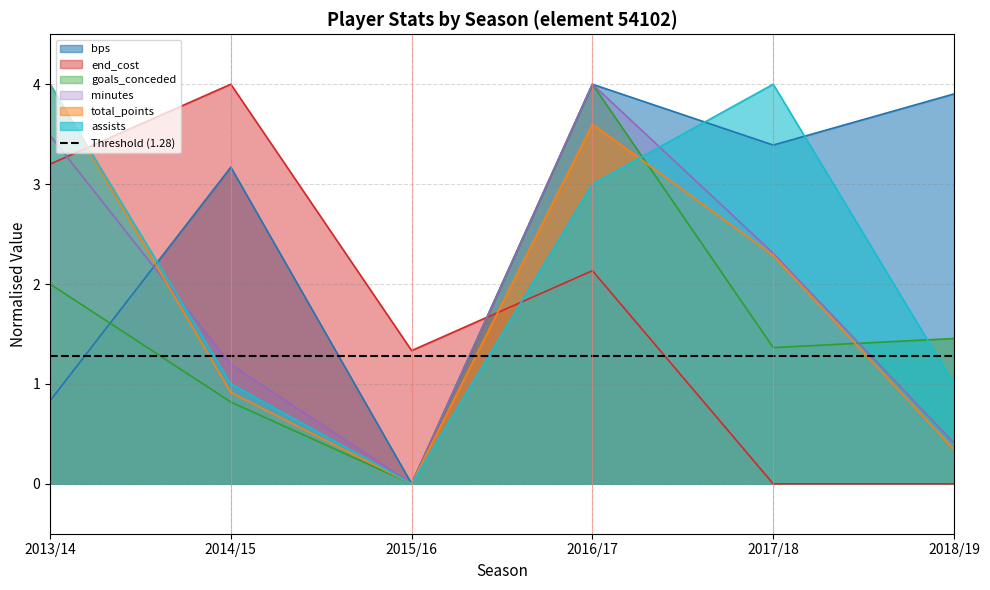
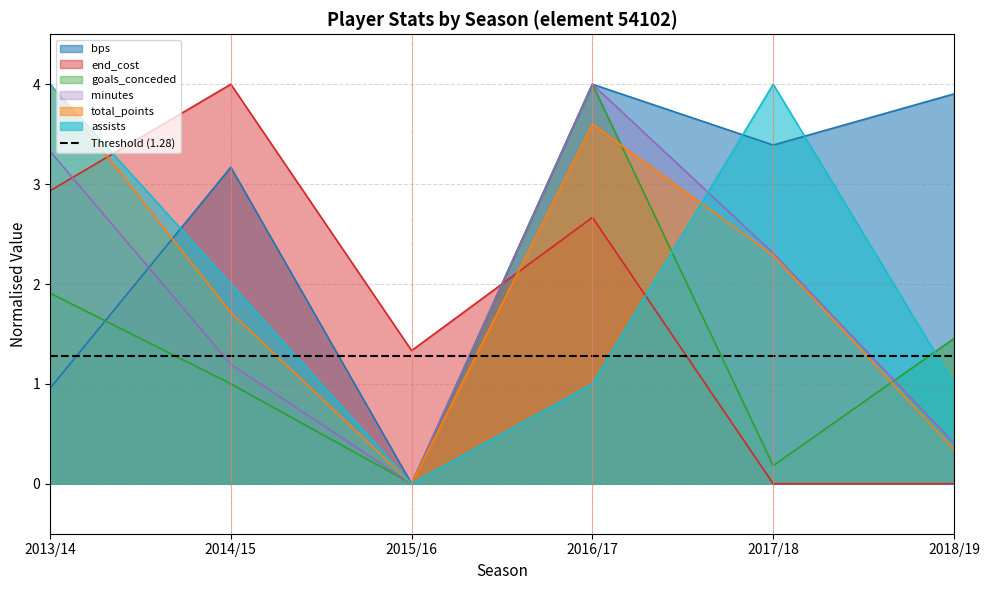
  {
    "bps": {
-     "2013/14": 0.8,
+     "2013/14": 1.0,
      "2014/15": 3.2,
      "2017/18": 3.4,
      "2018/19": 3.9
    },
    "end_cost": {
-     "2013/14": 3.2,
+     "2013/14": 2.9,
      "2014/15": 4.0,
      "2015/16": 1.3,
-     "2016/17": 2.1,
+     "2016/17": 2.7,
      "2017/18": 0.0,
      "2018/19": 0.0
    },
    "goals_conceded": {
-     "2013/14": 2.0,
-     "2014/15": 0.8,
-     "2017/18": 1.4,
+     "2013/14": 1.9,
+     "2014/15": 1.0,
+     "2017/18": 0.2,
      "2018/19": 1.5
    },
    "minutes": {
-     "2013/14": 3.5,
+     "2013/14": 3.3,
      "2014/15": 1.2,
      "2018/19": 0.4
    },
    "total_points": {
-     "2014/15": 0.9,
+     "2014/15": 1.7,
      "2016/17": 3.6,
      "2018/19": 0.3
    },
    "assists": {
-     "2014/15": 1,
-     "2016/17": 3,
+     "2014/15": 2,
+     "2016/17": 1,
      "2017/18": 4,
      "2018/19": 1
    }
  }
